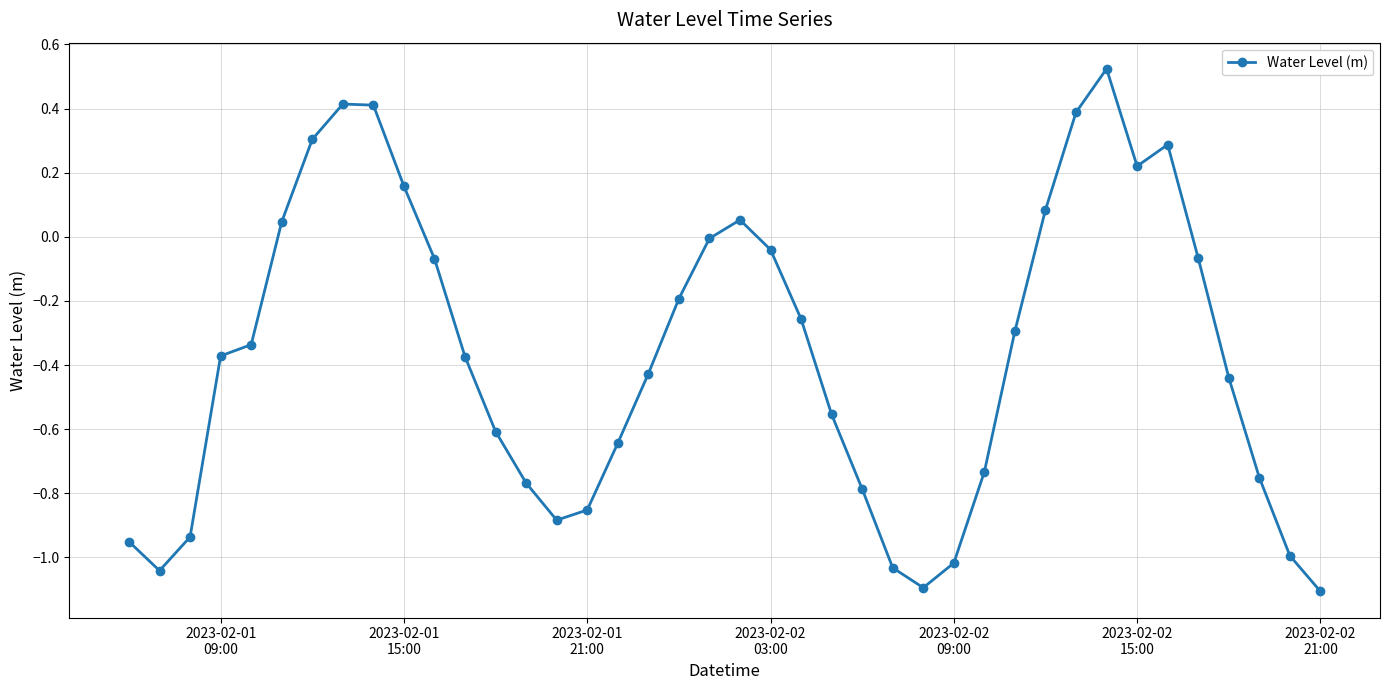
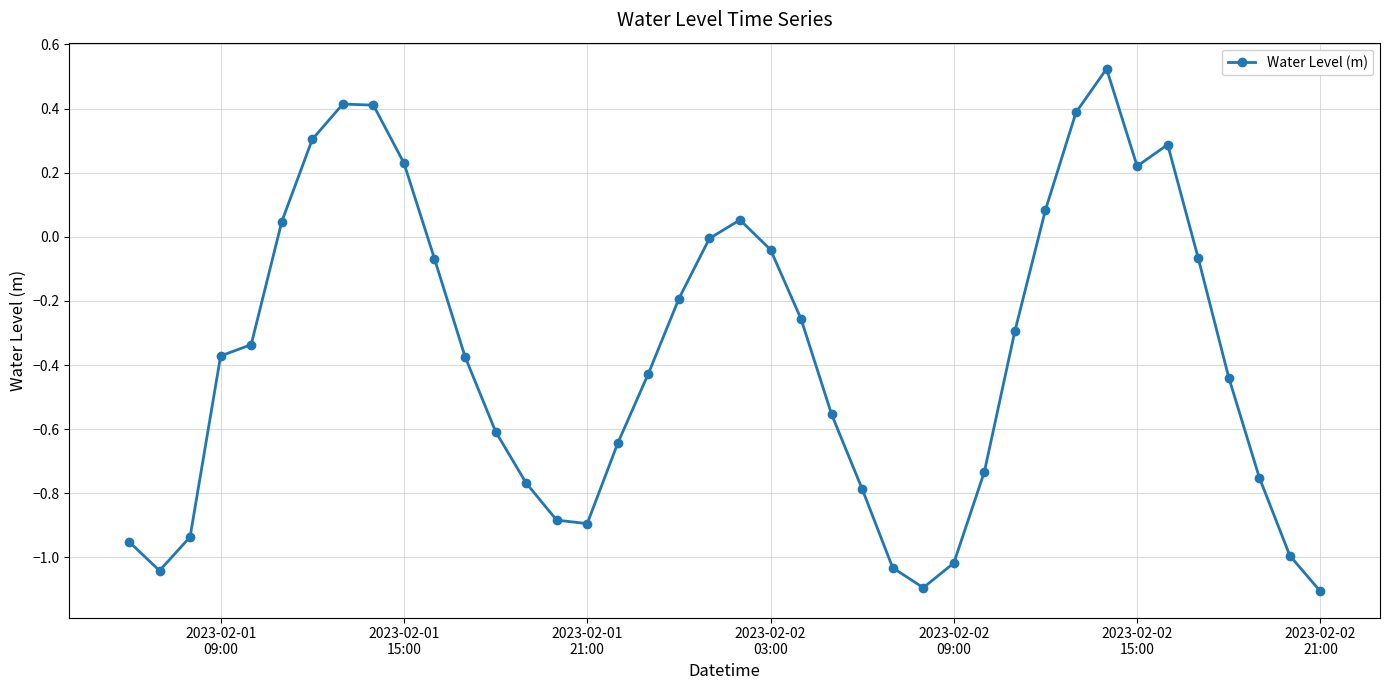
  {
    "2023-02-01 09:00": -0.37,
-   "2023-02-01 15:00": 0.16,
-   "2023-02-01 21:00": -0.85,
+   "2023-02-01 15:00": 0.23,
+   "2023-02-01 21:00": -0.89,
    "2023-02-02 03:00": -0.04,
    "2023-02-02 09:00": -1.02,
    "2023-02-02 15:00": 0.22,
    "2023-02-02 21:00": -1.11
  }
